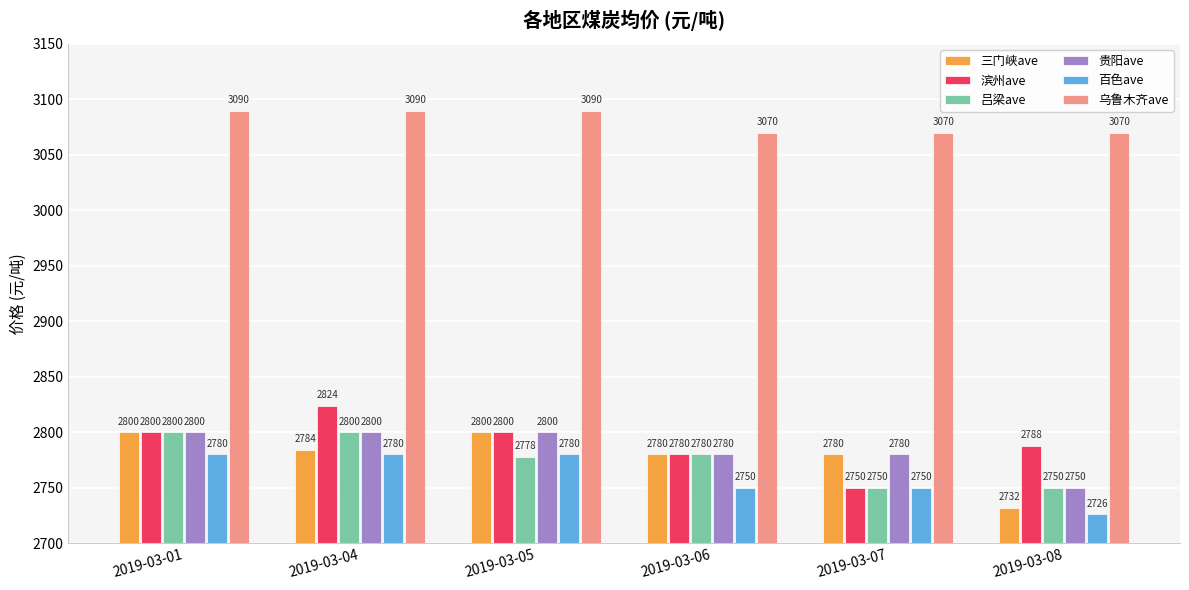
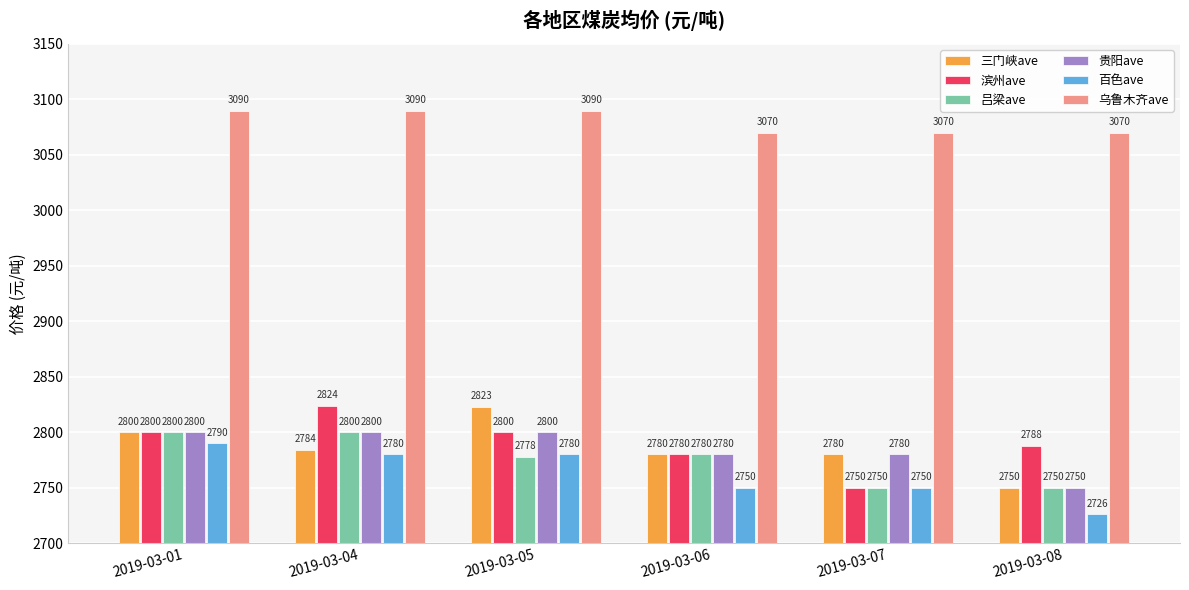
  {
    "三门峡ave": {
      "2019-03-01": 2800,
      "2019-03-04": 2784,
-     "2019-03-05": 2800,
+     "2019-03-05": 2823,
      "2019-03-06": 2780,
      "2019-03-07": 2780,
-     "2019-03-08": 2732
+     "2019-03-08": 2750
    },
    "滨州ave": {
      "2019-03-01": 2800,
      "2019-03-04": 2824,
      "2019-03-05": 2800,
      "2019-03-06": 2780,
      "2019-03-07": 2750,
      "2019-03-08": 2788
    },
    "吕梁ave": {
      "2019-03-01": 2800,
      "2019-03-04": 2800,
      "2019-03-05": 2778,
      "2019-03-06": 2780,
      "2019-03-07": 2750,
      "2019-03-08": 2750
    },
    "贵阳ave": {
      "2019-03-01": 2800,
      "2019-03-04": 2800,
      "2019-03-05": 2800,
      "2019-03-06": 2780,
      "2019-03-07": 2780,
      "2019-03-08": 2750
    },
    "百色ave": {
-     "2019-03-01": 2780,
+     "2019-03-01": 2790,
      "2019-03-04": 2780,
      "2019-03-05": 2780,
      "2019-03-06": 2750,
      "2019-03-07": 2750,
      "2019-03-08": 2726
    },
    "乌鲁木齐ave": {
      "2019-03-01": 3090,
      "2019-03-04": 3090,
      "2019-03-05": 3090,
      "2019-03-06": 3070,
      "2019-03-07": 3070,
      "2019-03-08": 3070
    }
  }
